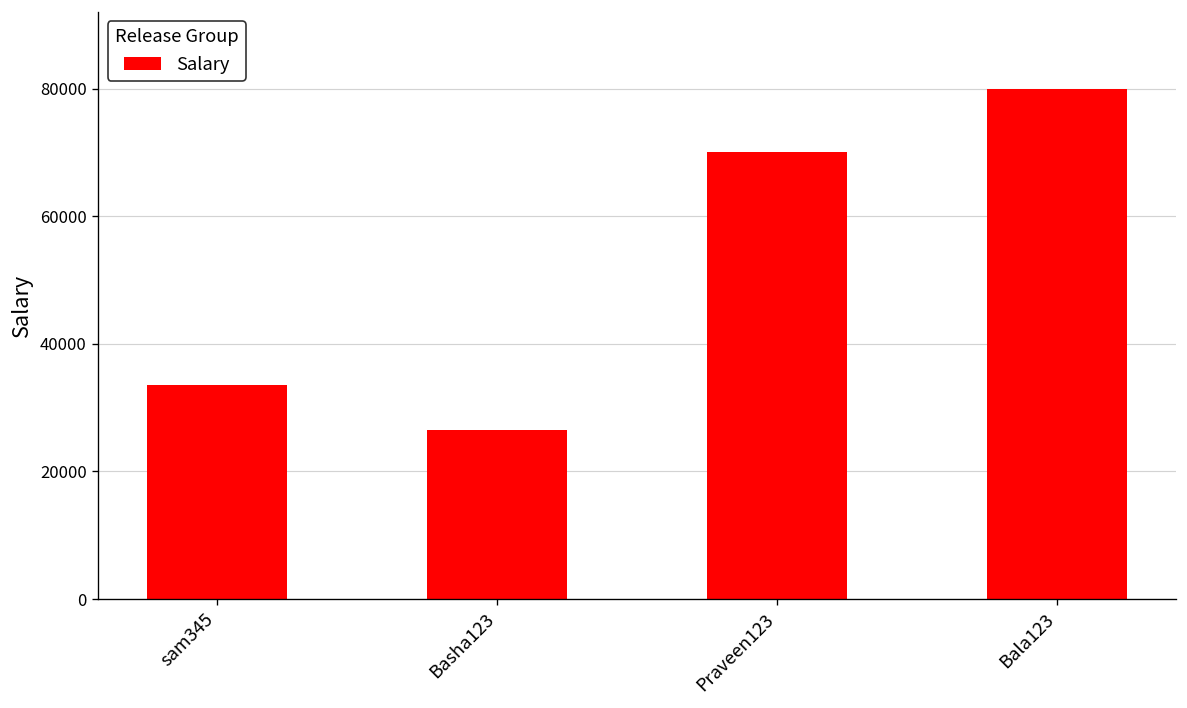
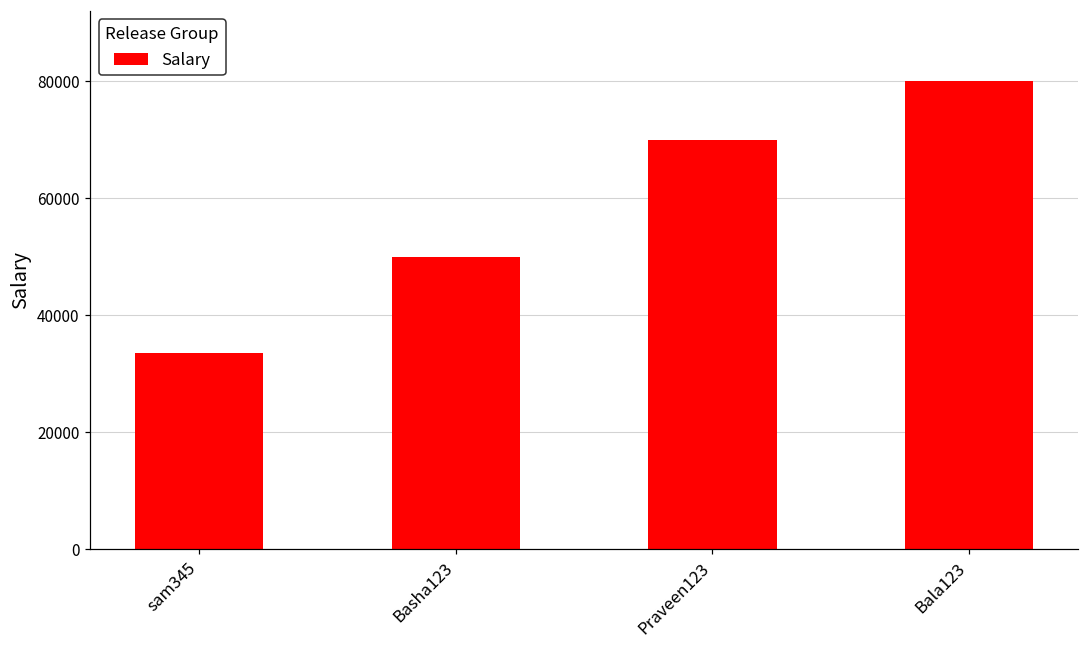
  {
    "sam345": 33000,
-   "Basha123": 27000,
+   "Basha123": 50000,
    "Praveen123": 70000,
    "Bala123": 80000
  }
